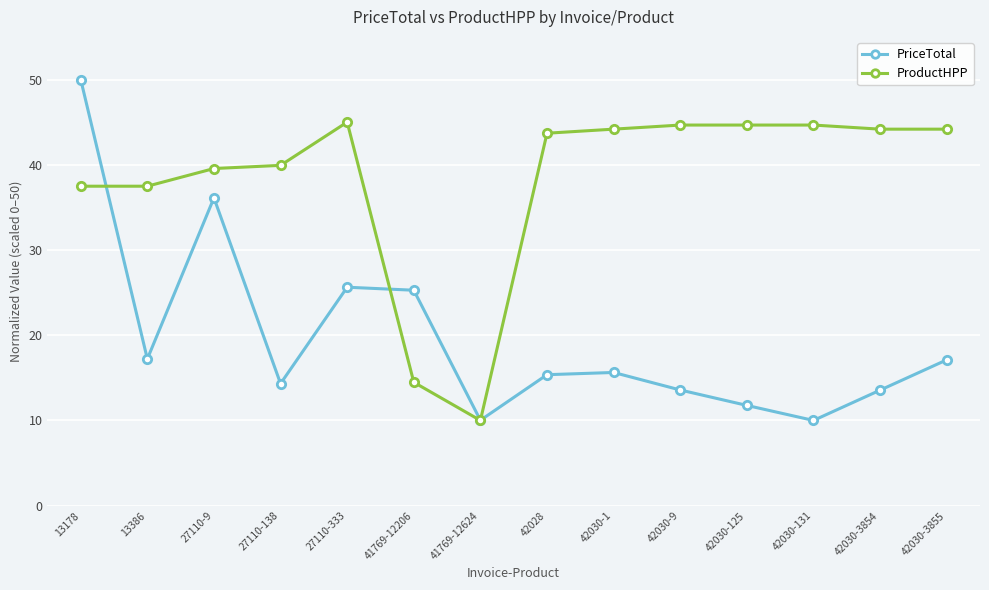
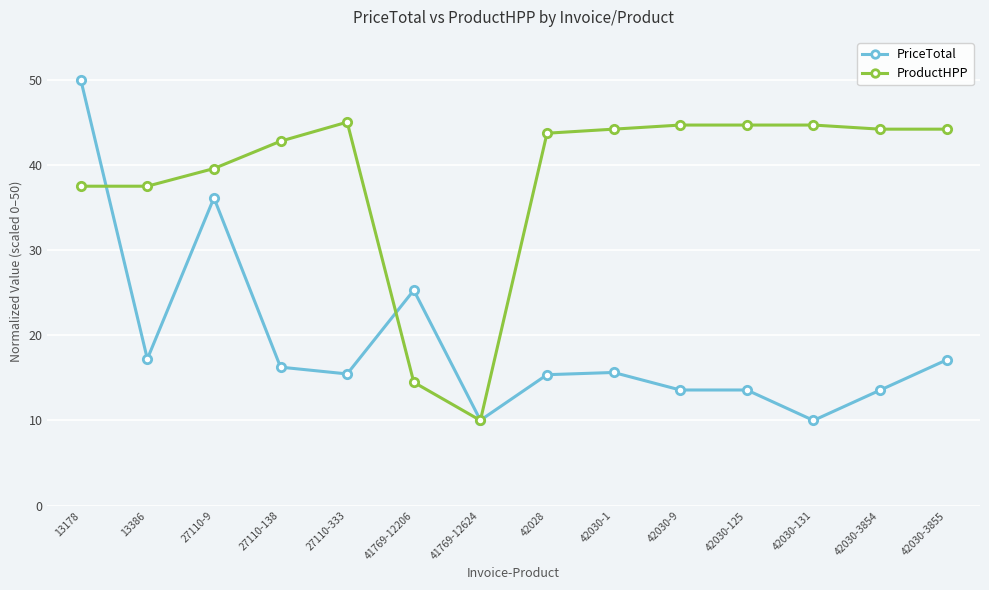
  {
    "PriceTotal": {
      "13178": 50,
      "13386": 17,
      "27110-9": 36,
-     "27110-138": 14,
-     "27110-333": 26,
+     "27110-138": 16,
+     "27110-333": 15,
      "41769-12206": 25,
      "42028": 15,
      "42030-1": 16,
      "42030-9": 14,
-     "42030-125": 12,
+     "42030-125": 14,
      "42030-131": 10,
      "42030-3854": 14,
      "42030-3855": 17
    },
    "ProductHPP": {
      "13178": 37,
      "13386": 37,
      "27110-9": 40,
-     "27110-138": 40,
+     "27110-138": 43,
      "27110-333": 45,
      "41769-12206": 14,
      "42028": 44,
      "42030-1": 44,
      "42030-9": 45,
      "42030-125": 45,
      "42030-131": 45,
      "42030-3854": 44,
      "42030-3855": 44
    }
  }
